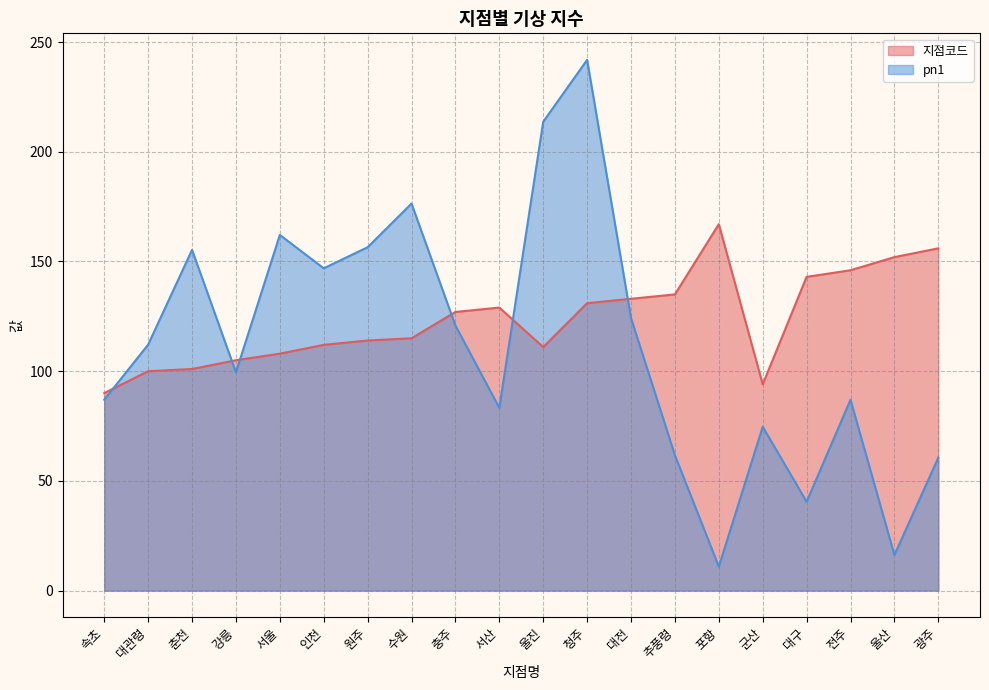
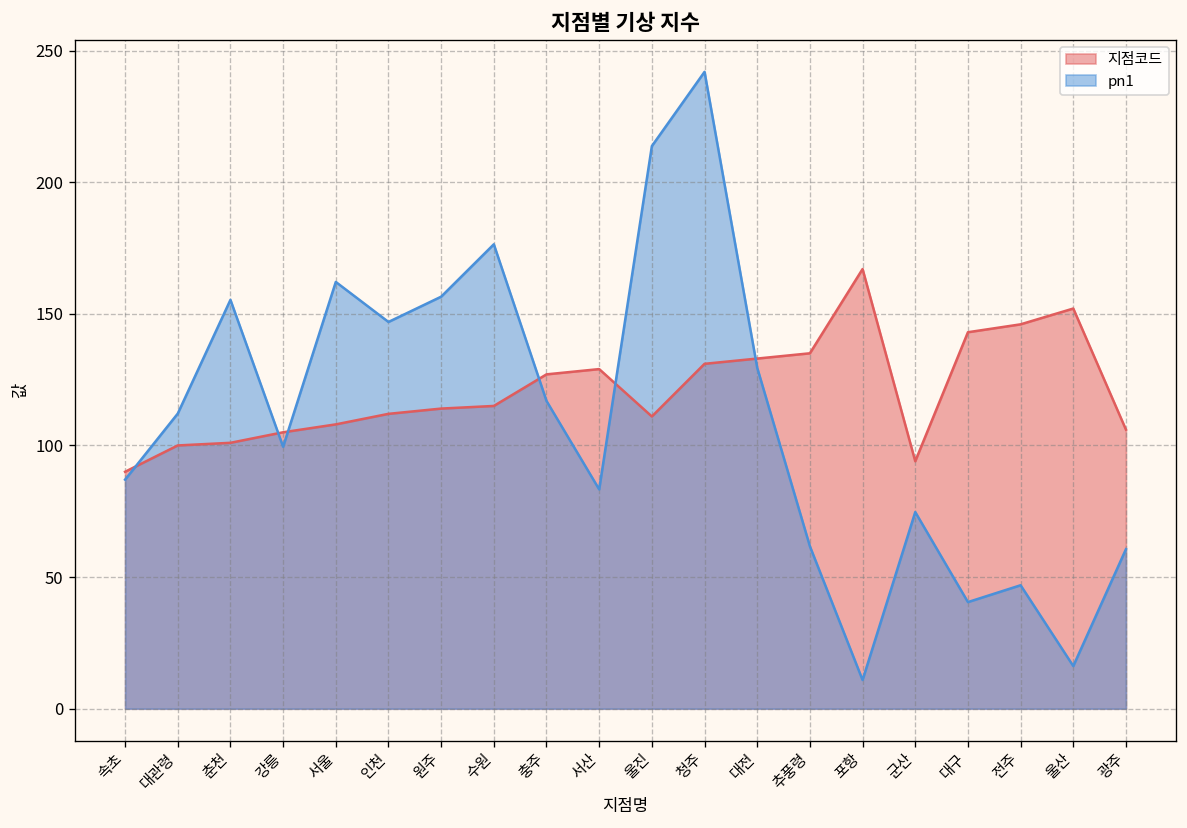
  {
    "지점코드": {
      "속초": 90,
      "대관령": 100,
      "춘천": 101,
      "강릉": 105,
      "서울": 108,
      "인천": 112,
      "원주": 114,
      "수원": 115,
      "충주": 127,
      "서산": 129,
      "울진": 111,
      "청주": 131,
      "대전": 133,
      "추풍령": 135,
      "포항": 167,
      "군산": 94,
      "대구": 143,
      "전주": 146,
      "울산": 152,
-     "광주": 156
+     "광주": 106
    },
    "pn1": {
      "속초": 87,
      "대관령": 112,
      "춘천": 155,
      "강릉": 100,
      "서울": 162,
      "인천": 147,
      "원주": 157,
      "수원": 176,
-     "충주": 121,
+     "충주": 117,
      "서산": 83,
      "울진": 214,
      "청주": 242,
-     "대전": 124,
+     "대전": 130,
      "추풍령": 62,
      "포항": 11,
      "군산": 75,
      "대구": 41,
-     "전주": 87,
+     "전주": 47,
      "울산": 16,
      "광주": 61
    }
  }
